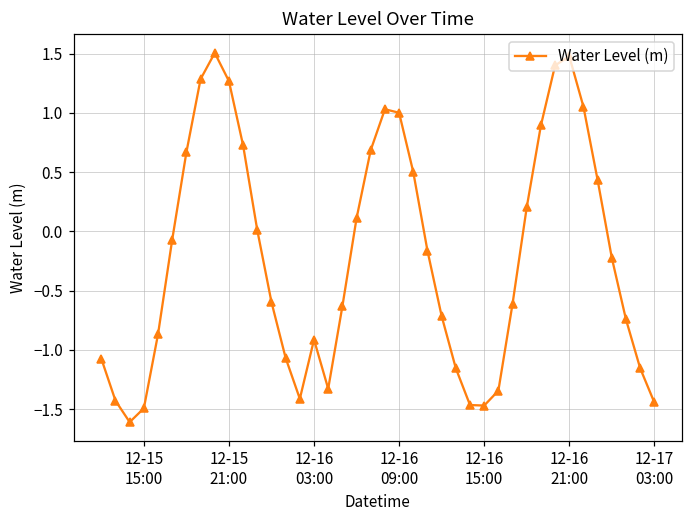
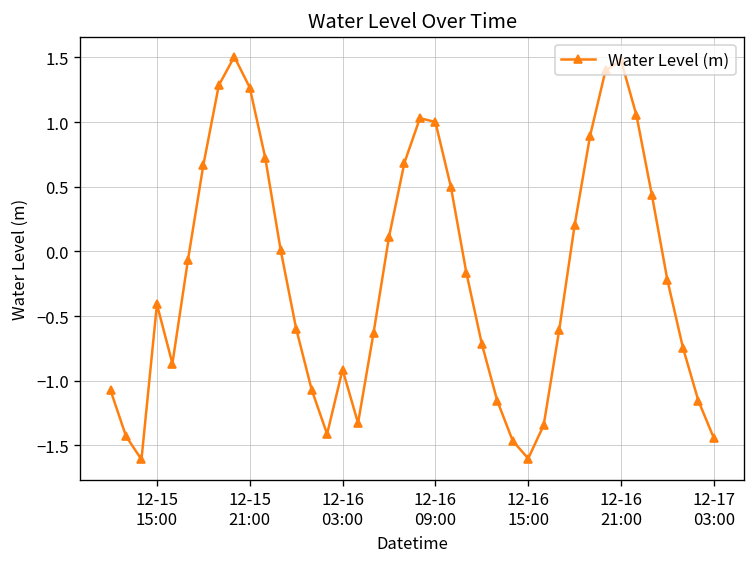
  {
-   "12-15 15:00": -1.49,
+   "12-15 15:00": -0.41,
    "12-15 21:00": 1.27,
    "12-16 03:00": -0.91,
    "12-16 09:00": 1.00,
-   "12-16 15:00": -1.47,
+   "12-16 15:00": -1.60,
    "12-17 03:00": -1.44
  }
